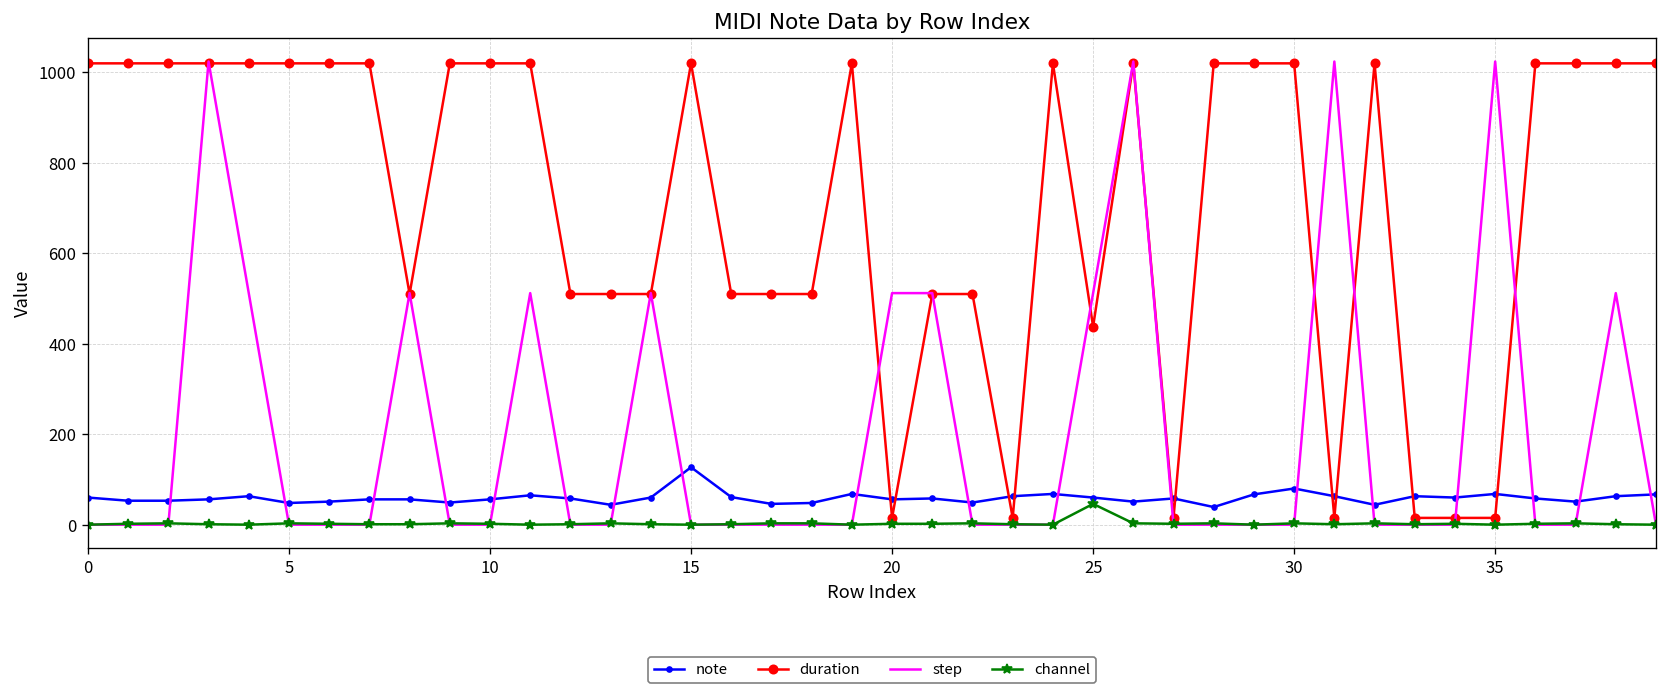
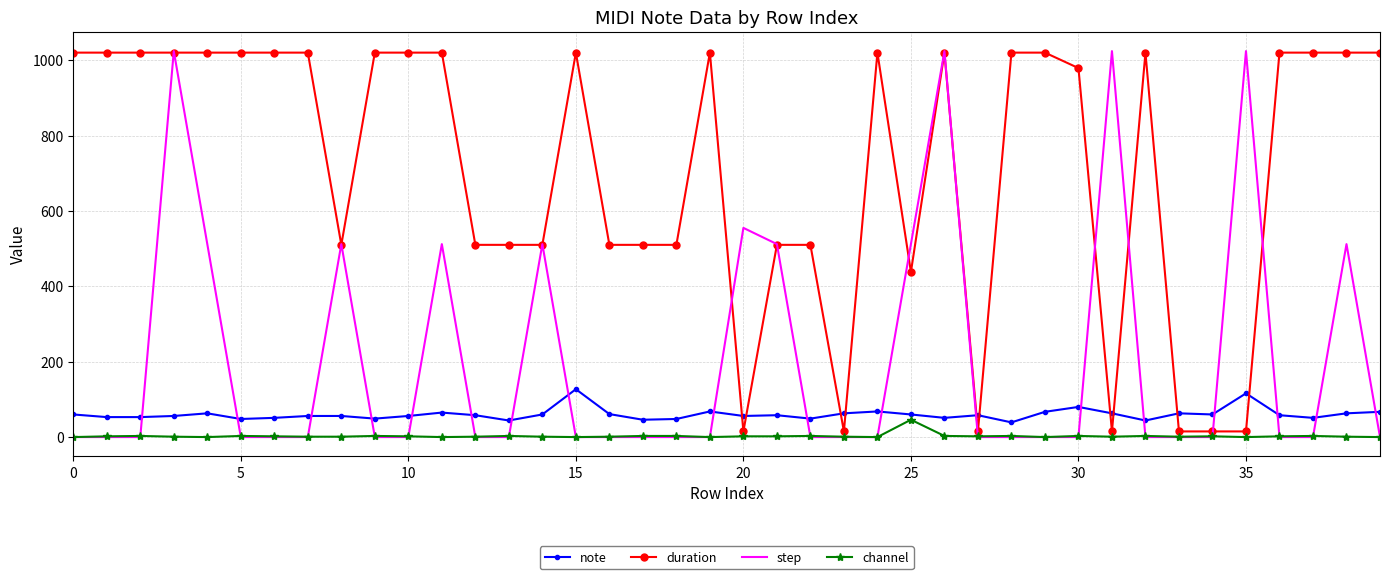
  {
    "note": {
      "0": 60,
      "5": 50,
      "10": 60,
      "15": 130,
      "20": 60,
      "25": 60,
      "30": 80,
-     "35": 70
+     "35": 120
    },
    "duration": {
      "0": 1020,
      "5": 1020,
      "10": 1020,
      "15": 1020,
      "20": 20,
      "25": 440,
-     "30": 1020,
+     "30": 980,
      "35": 20
    },
    "step": {
-     "20": 510,
+     "20": 560,
      "25": 510,
      "35": 1020
    },
    "channel": {
      "20": 0,
      "25": 50,
      "35": 0
    }
  }
